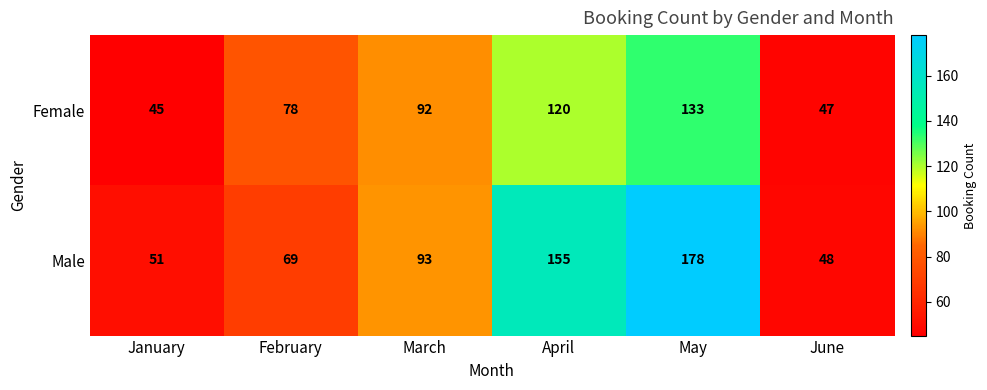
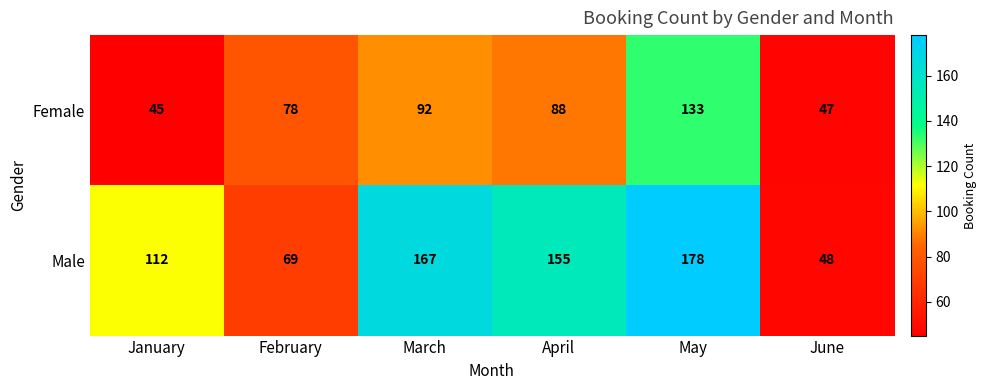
  {
    "Female": {
      "January": 45,
      "February": 78,
      "March": 92,
-     "April": 120,
+     "April": 88,
      "May": 133,
      "June": 47
    },
    "Male": {
-     "January": 51,
+     "January": 112,
      "February": 69,
-     "March": 93,
+     "March": 167,
      "April": 155,
      "May": 178,
      "June": 48
    }
  }
